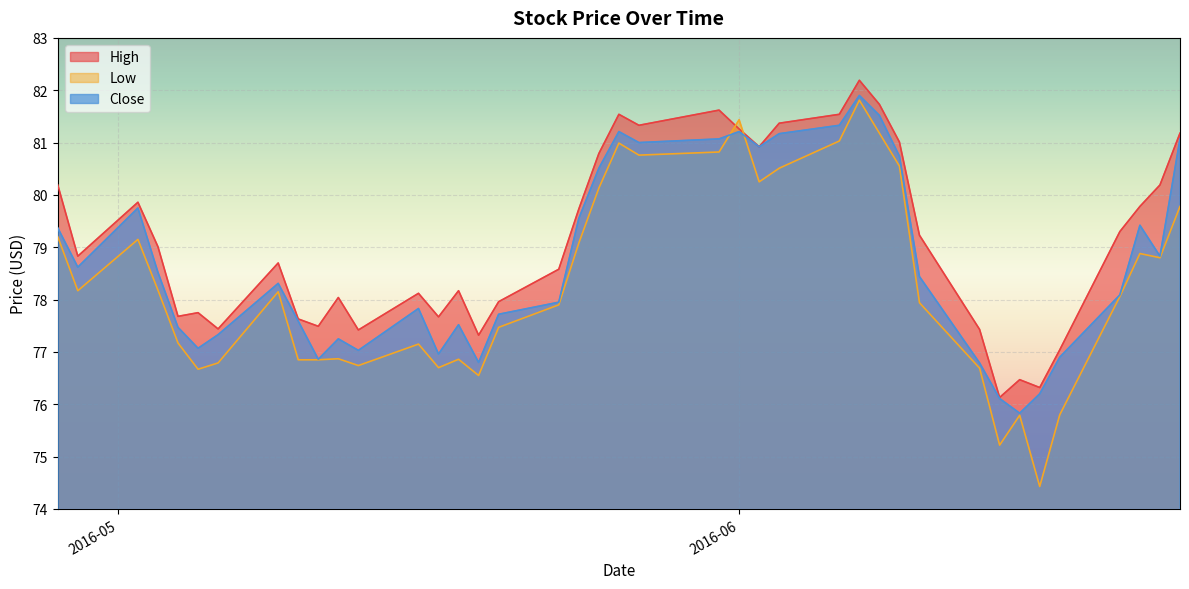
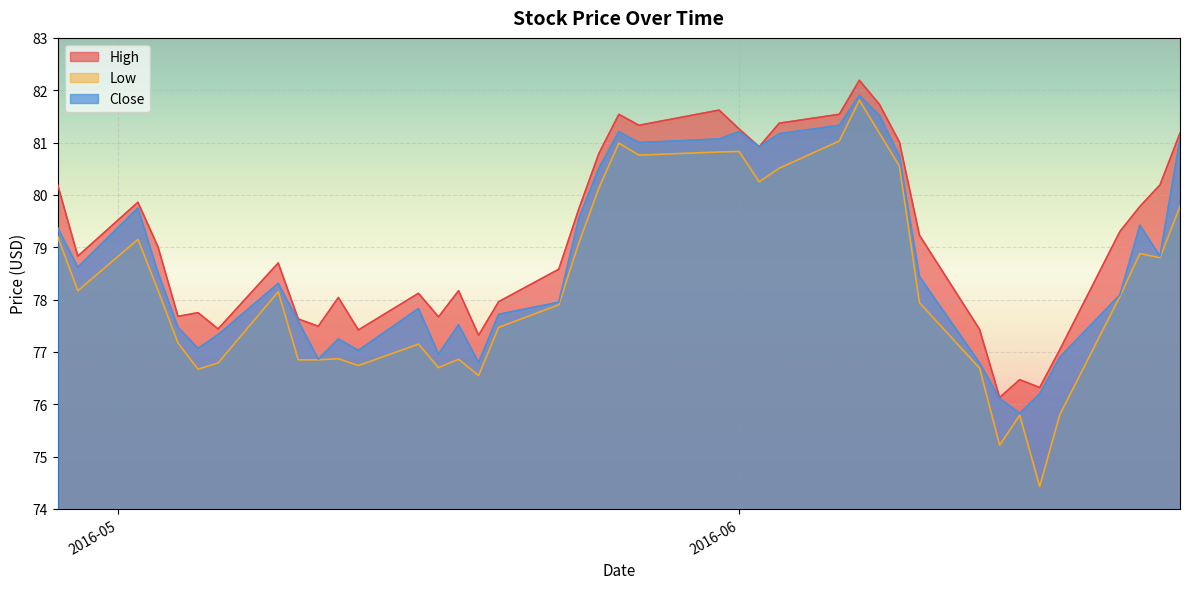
  {
    "High": {
      "2016-06": 81.3
    },
    "Low": {
-     "2016-06": 81.4
+     "2016-06": 80.8
    },
    "Close": {
      "2016-06": 81.2
    }
  }
